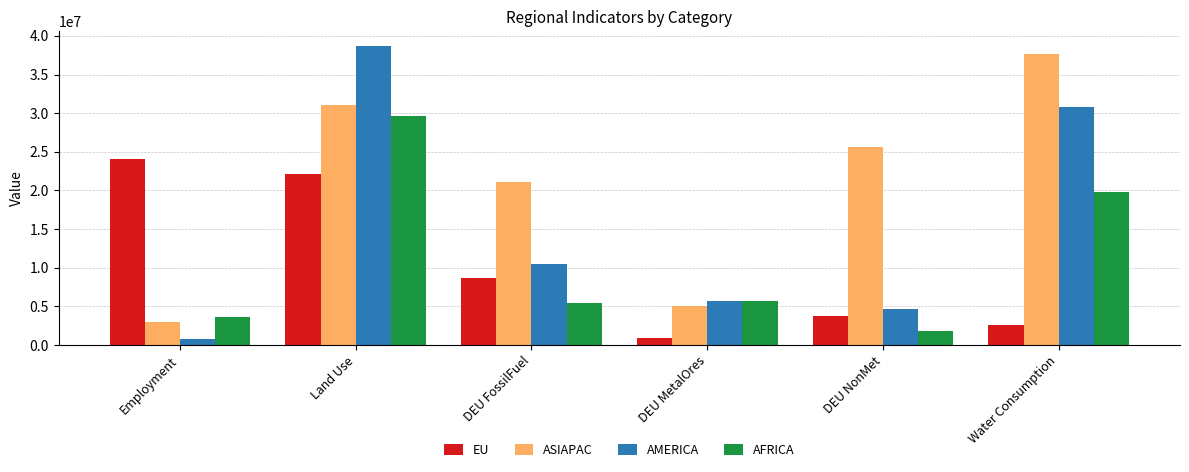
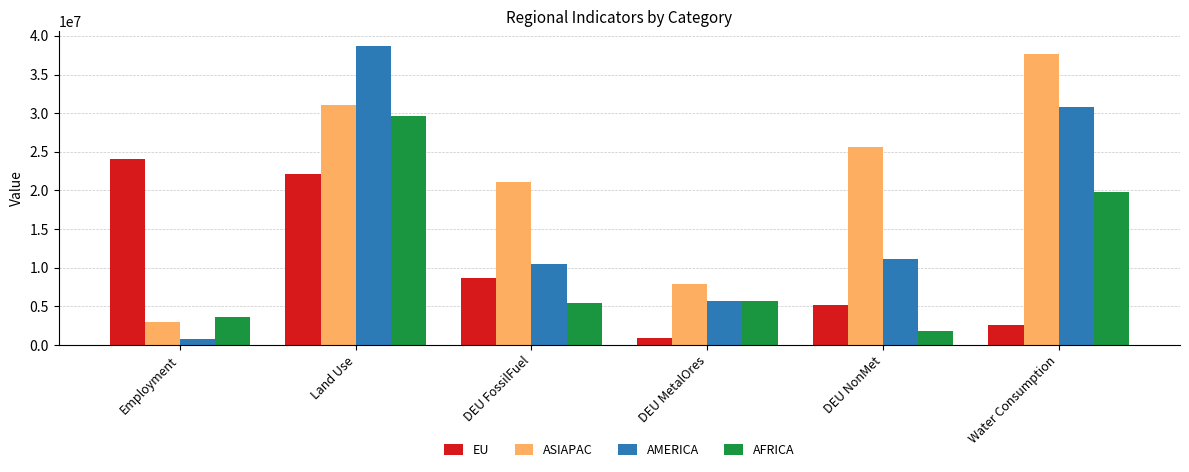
  {
    "EU": {
      "Employment": 24000000,
      "Land Use": 22000000,
      "DEU FossilFuel": 9000000,
      "DEU MetalOres": 1000000,
-     "DEU NonMet": 4000000,
+     "DEU NonMet": 5000000,
      "Water Consumption": 3000000
    },
    "ASIAPAC": {
      "Employment": 3000000,
      "Land Use": 31000000,
      "DEU FossilFuel": 21000000,
-     "DEU MetalOres": 5000000,
+     "DEU MetalOres": 8000000,
      "DEU NonMet": 26000000,
      "Water Consumption": 38000000
    },
    "AMERICA": {
      "Employment": 1000000,
      "Land Use": 39000000,
      "DEU FossilFuel": 10000000,
      "DEU MetalOres": 6000000,
-     "DEU NonMet": 5000000,
+     "DEU NonMet": 11000000,
      "Water Consumption": 31000000
    },
    "AFRICA": {
      "Employment": 4000000,
      "Land Use": 30000000,
      "DEU FossilFuel": 5000000,
      "DEU MetalOres": 6000000,
      "DEU NonMet": 2000000,
      "Water Consumption": 20000000
    }
  }
